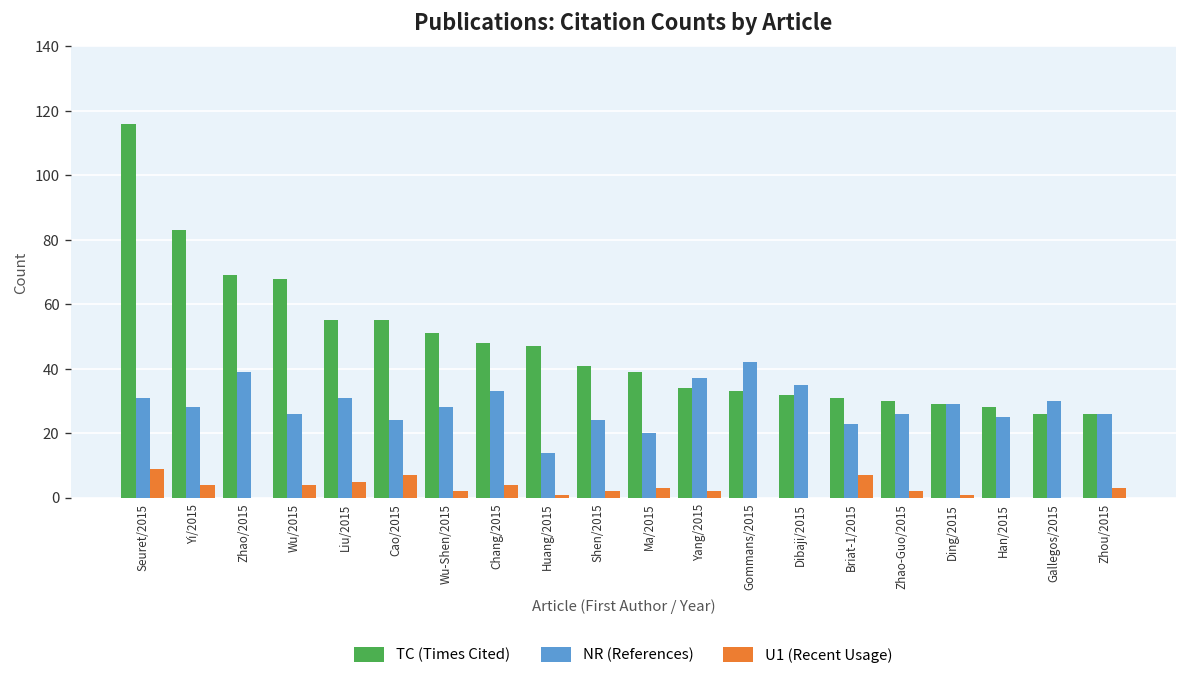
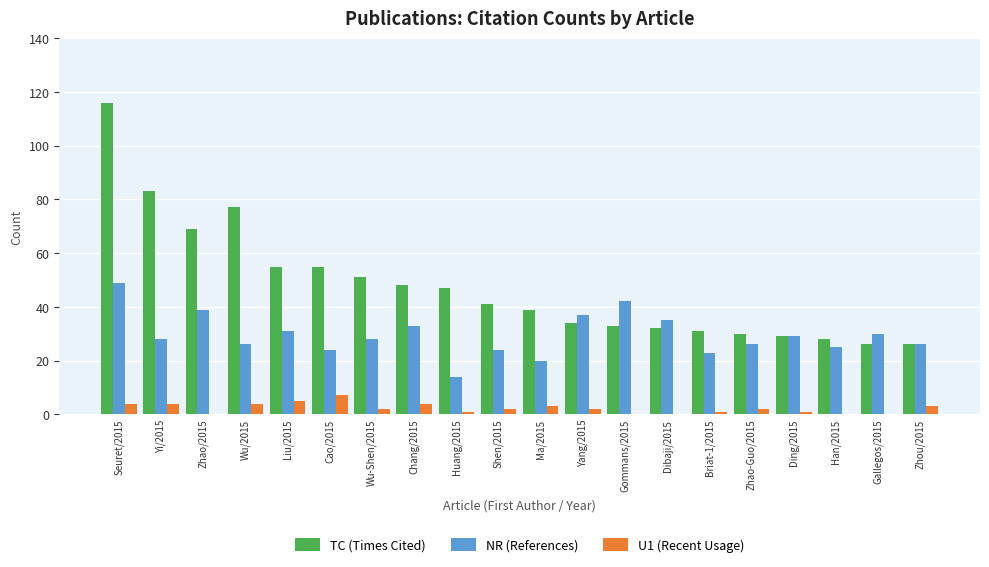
  {
    "TC (Times Cited)": {
      "Seuret/2015": 116,
      "Yi/2015": 83,
      "Zhao/2015": 69,
-     "Wu/2015": 68,
+     "Wu/2015": 77,
      "Liu/2015": 55,
      "Cao/2015": 55,
      "Wu-Shen/2015": 51,
      "Chang/2015": 48,
      "Huang/2015": 47,
      "Shen/2015": 41,
      "Ma/2015": 39,
      "Yang/2015": 34,
      "Gommans/2015": 33,
      "Dibaji/2015": 32,
      "Briat-1/2015": 31,
      "Zhao-Guo/2015": 30,
      "Ding/2015": 29,
      "Han/2015": 28,
      "Gallegos/2015": 26,
      "Zhou/2015": 26
    },
    "NR (References)": {
-     "Seuret/2015": 31,
+     "Seuret/2015": 49,
      "Yi/2015": 28,
      "Zhao/2015": 39,
      "Wu/2015": 26,
      "Liu/2015": 31,
      "Cao/2015": 24,
      "Wu-Shen/2015": 28,
      "Chang/2015": 33,
      "Huang/2015": 14,
      "Shen/2015": 24,
      "Ma/2015": 20,
      "Yang/2015": 37,
      "Gommans/2015": 42,
      "Dibaji/2015": 35,
      "Briat-1/2015": 23,
      "Zhao-Guo/2015": 26,
      "Ding/2015": 29,
      "Han/2015": 25,
      "Gallegos/2015": 30,
      "Zhou/2015": 26
    },
    "U1 (Recent Usage)": {
-     "Seuret/2015": 9,
+     "Seuret/2015": 4,
      "Yi/2015": 4,
      "Zhao/2015": 0,
      "Wu/2015": 4,
      "Liu/2015": 5,
      "Cao/2015": 7,
      "Wu-Shen/2015": 2,
      "Chang/2015": 4,
      "Huang/2015": 1,
      "Shen/2015": 2,
      "Ma/2015": 3,
      "Yang/2015": 2,
      "Gommans/2015": 0,
      "Dibaji/2015": 0,
-     "Briat-1/2015": 7,
+     "Briat-1/2015": 1,
      "Zhao-Guo/2015": 2,
      "Ding/2015": 1,
      "Han/2015": 0,
      "Gallegos/2015": 0,
      "Zhou/2015": 3
    }
  }
